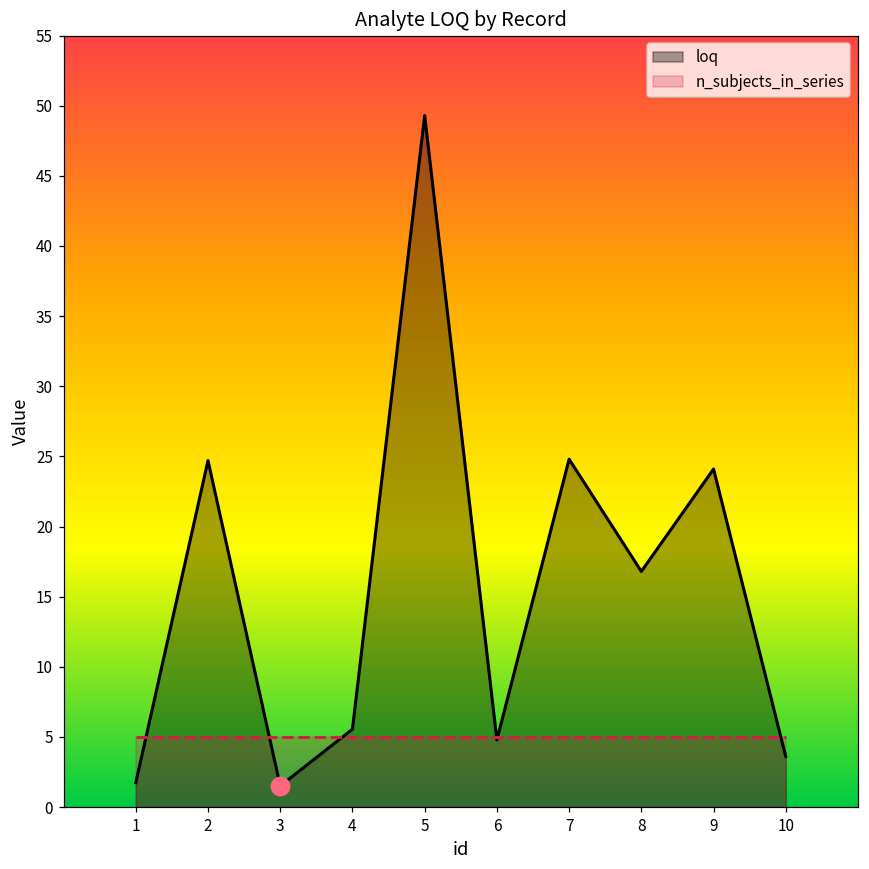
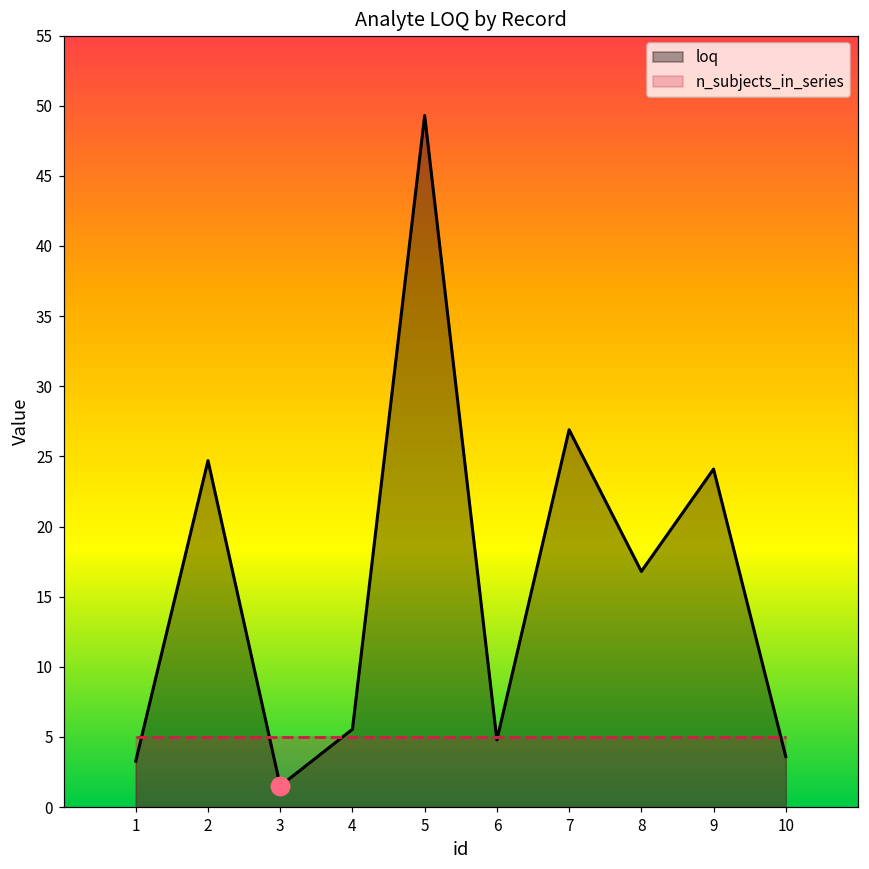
  {
    "loq": {
-     "1": 1.7,
+     "1": 3.3,
      "2": 24.7,
      "4": 5.6,
      "5": 49.3,
      "6": 4.8,
-     "7": 24.8,
+     "7": 26.9,
      "8": 16.8,
      "9": 24.1,
      "10": 3.6
    },
    "n_subjects_in_series": {
      "1": 5.0,
      "2": 5.0,
      "3": 5.0,
      "4": 5.0,
      "5": 5.0,
      "6": 5.0,
      "7": 5.0,
      "8": 5.0,
      "9": 5.0,
      "10": 5.0
    }
  }
